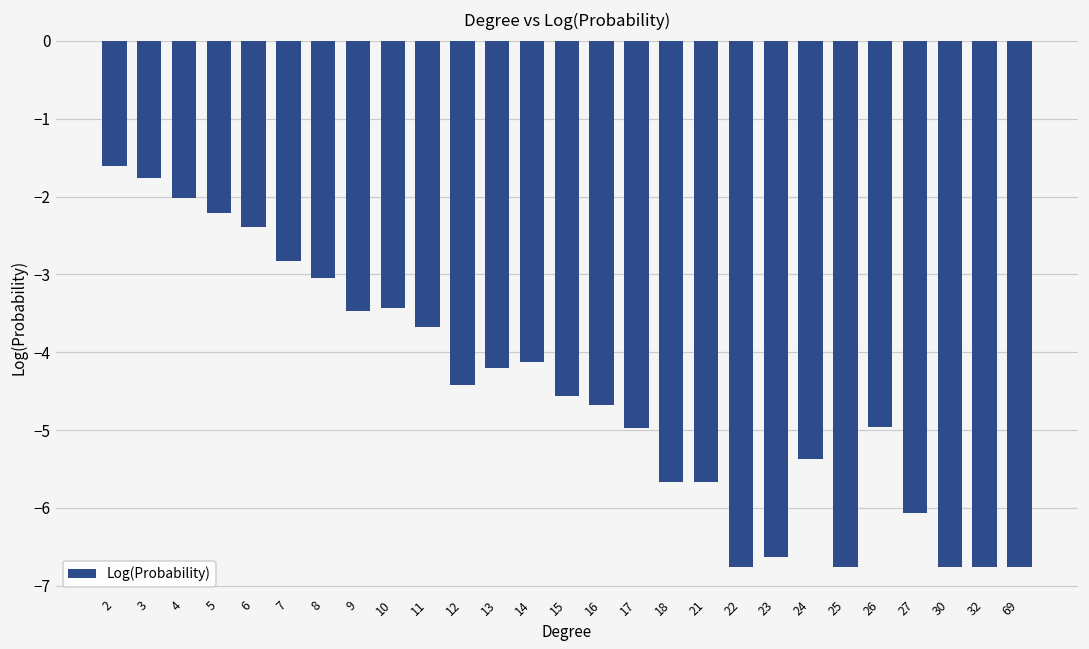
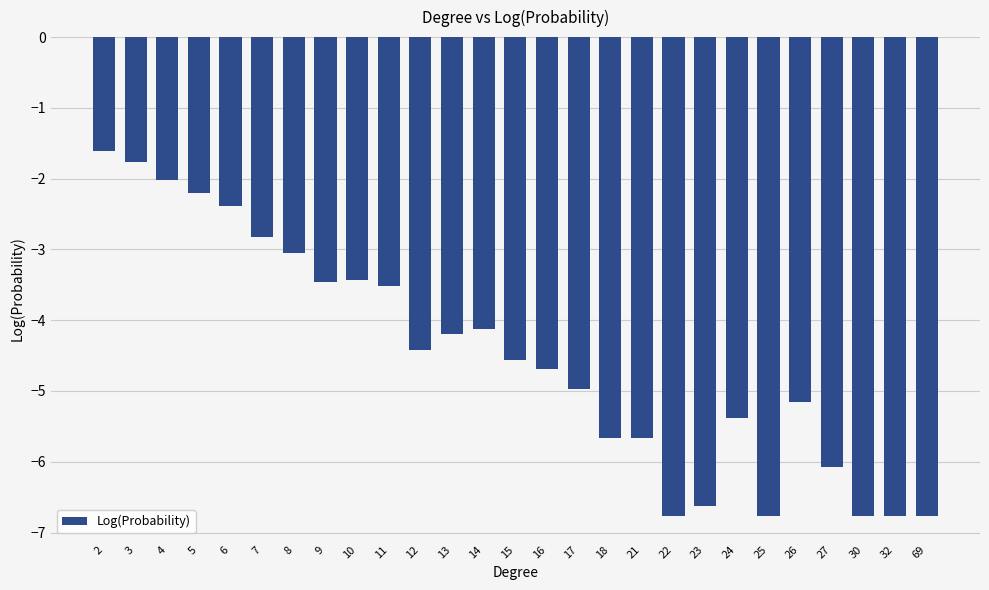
  {
    "2": -1.6,
    "3": -1.8,
    "4": -2.0,
    "5": -2.2,
    "6": -2.4,
    "7": -2.8,
    "8": -3.0,
    "9": -3.5,
    "10": -3.4,
-   "11": -3.7,
+   "11": -3.5,
    "12": -4.4,
    "13": -4.2,
    "14": -4.1,
    "15": -4.6,
    "16": -4.7,
    "17": -5.0,
    "18": -5.7,
    "21": -5.7,
    "22": -6.8,
    "23": -6.6,
    "24": -5.4,
    "25": -6.8,
-   "26": -5.0,
+   "26": -5.2,
    "27": -6.1,
    "30": -6.8,
    "32": -6.8,
    "69": -6.8
  }
